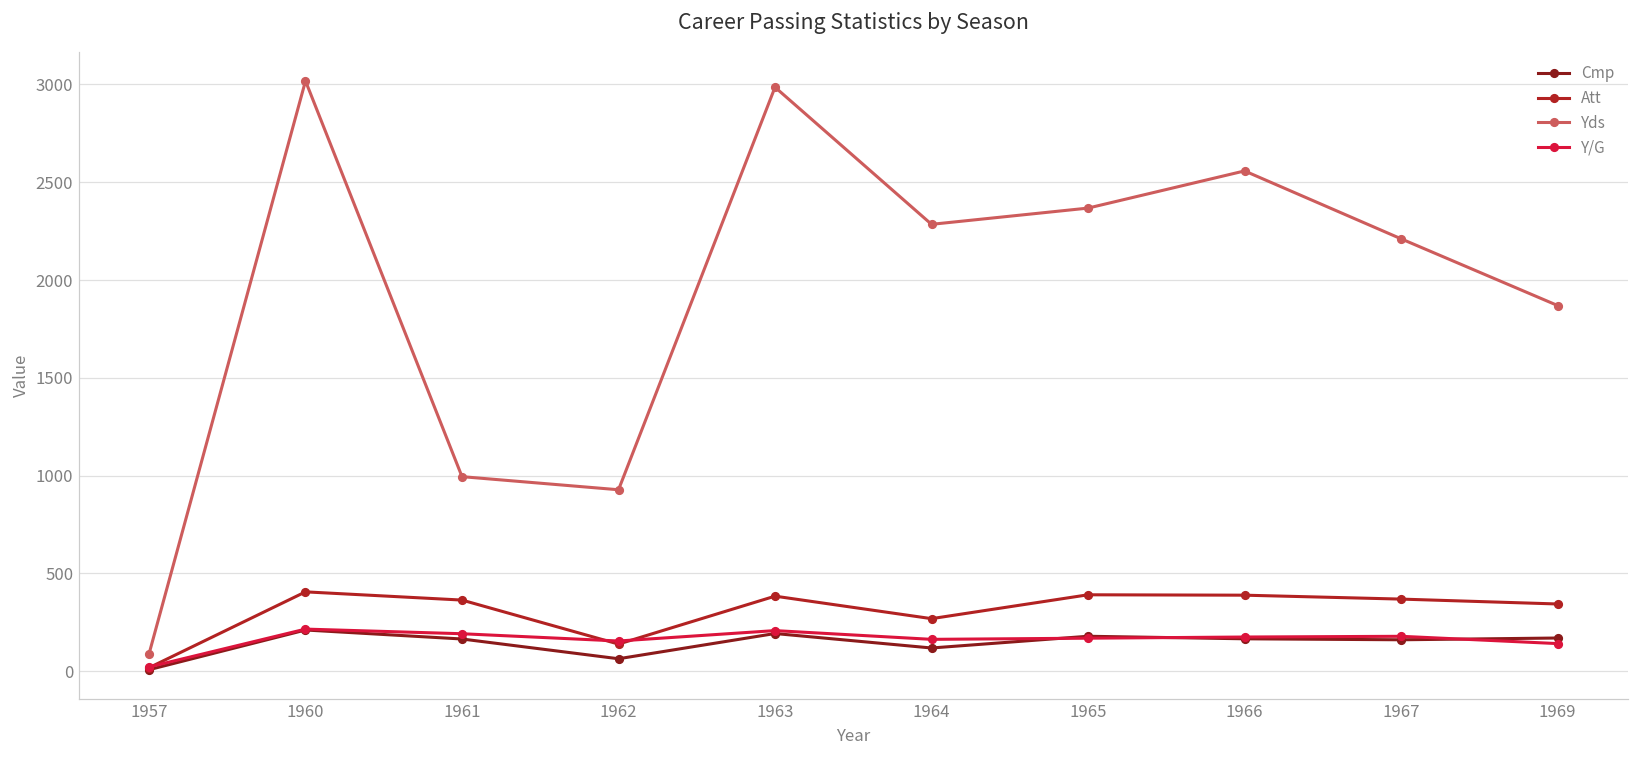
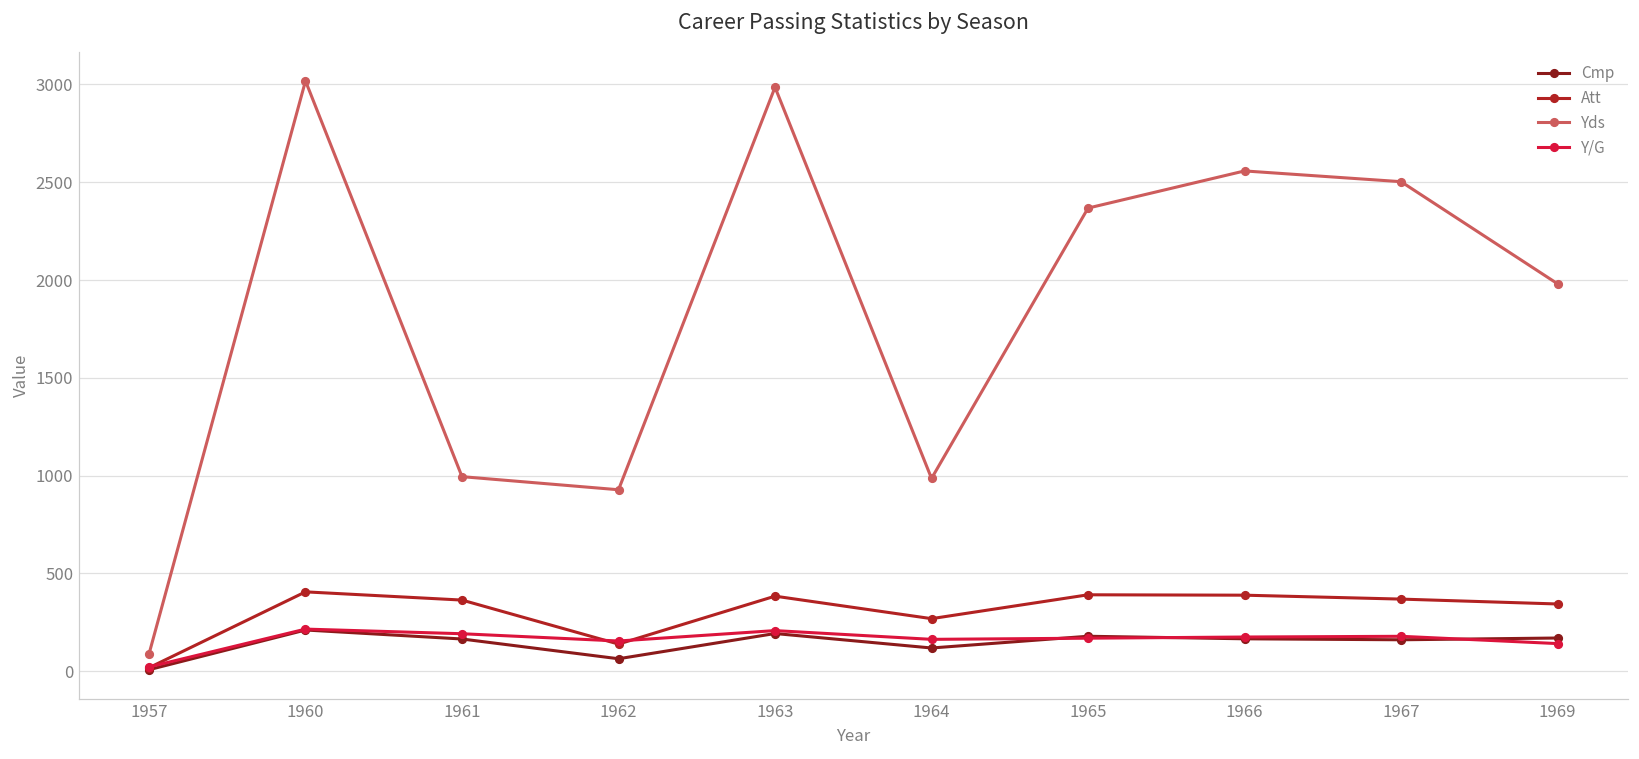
  {
    "Yds": {
      "1957": 90,
      "1960": 3020,
      "1961": 1000,
      "1962": 930,
      "1963": 2990,
-     "1964": 2290,
+     "1964": 990,
      "1965": 2370,
      "1966": 2560,
-     "1967": 2210,
-     "1969": 1870
+     "1967": 2500,
+     "1969": 1980
    }
  }
